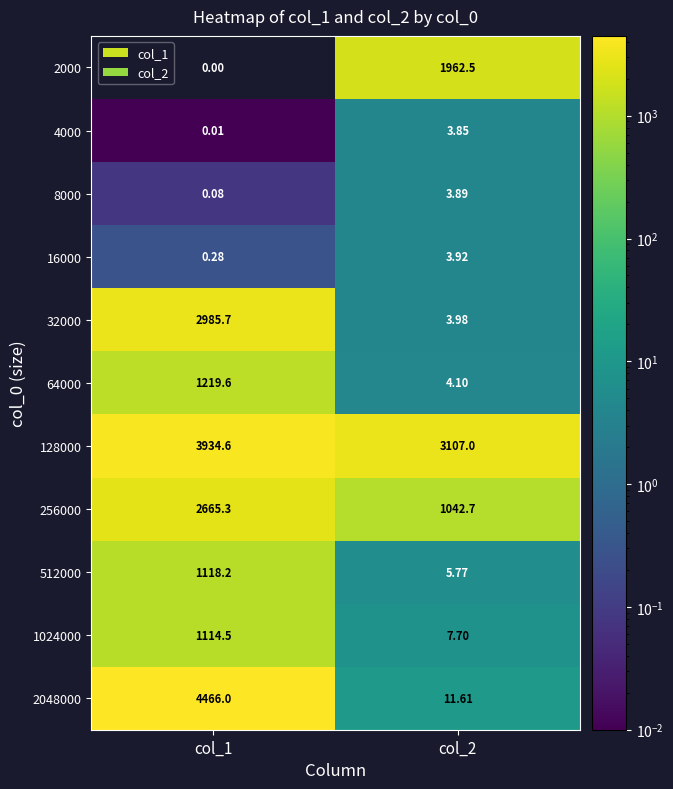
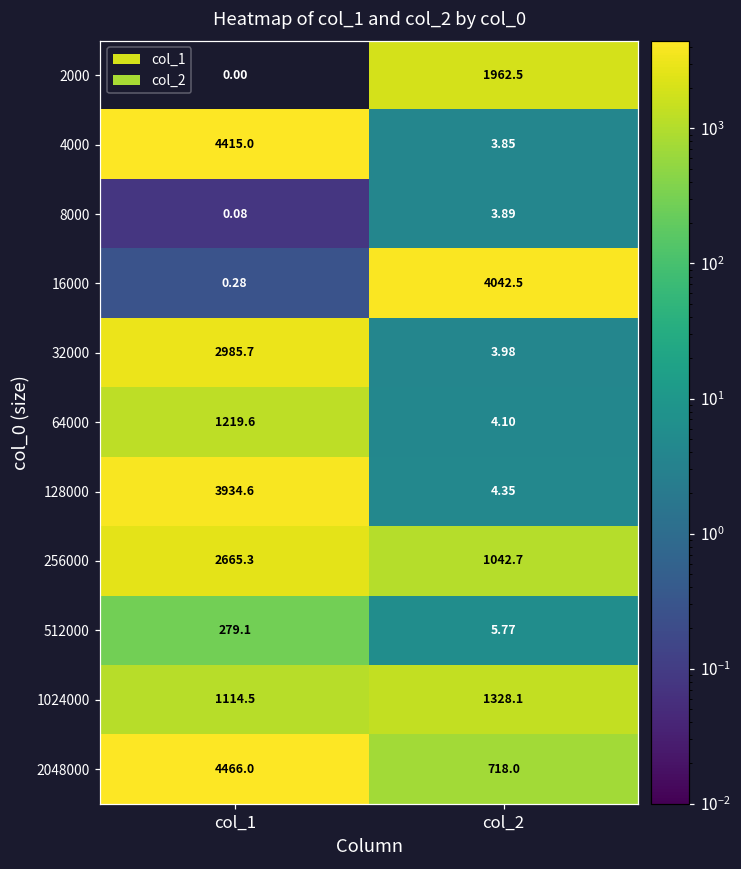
  {
    "2000": {
      "col_1": 0.00,
      "col_2": 1962.5
    },
    "4000": {
-     "col_1": 0.01,
+     "col_1": 4415.0,
      "col_2": 3.85
    },
    "8000": {
      "col_1": 0.08,
      "col_2": 3.89
    },
    "16000": {
      "col_1": 0.28,
-     "col_2": 3.92
+     "col_2": 4042.5
    },
    "32000": {
      "col_1": 2985.7,
      "col_2": 3.98
    },
    "64000": {
      "col_1": 1219.6,
      "col_2": 4.10
    },
    "128000": {
      "col_1": 3934.6,
-     "col_2": 3107.0
+     "col_2": 4.35
    },
    "256000": {
      "col_1": 2665.3,
      "col_2": 1042.7
    },
    "512000": {
-     "col_1": 1118.2,
+     "col_1": 279.1,
      "col_2": 5.77
    },
    "1024000": {
      "col_1": 1114.5,
-     "col_2": 7.70
+     "col_2": 1328.1
    },
    "2048000": {
      "col_1": 4466.0,
-     "col_2": 11.61
+     "col_2": 718.0
    }
  }
